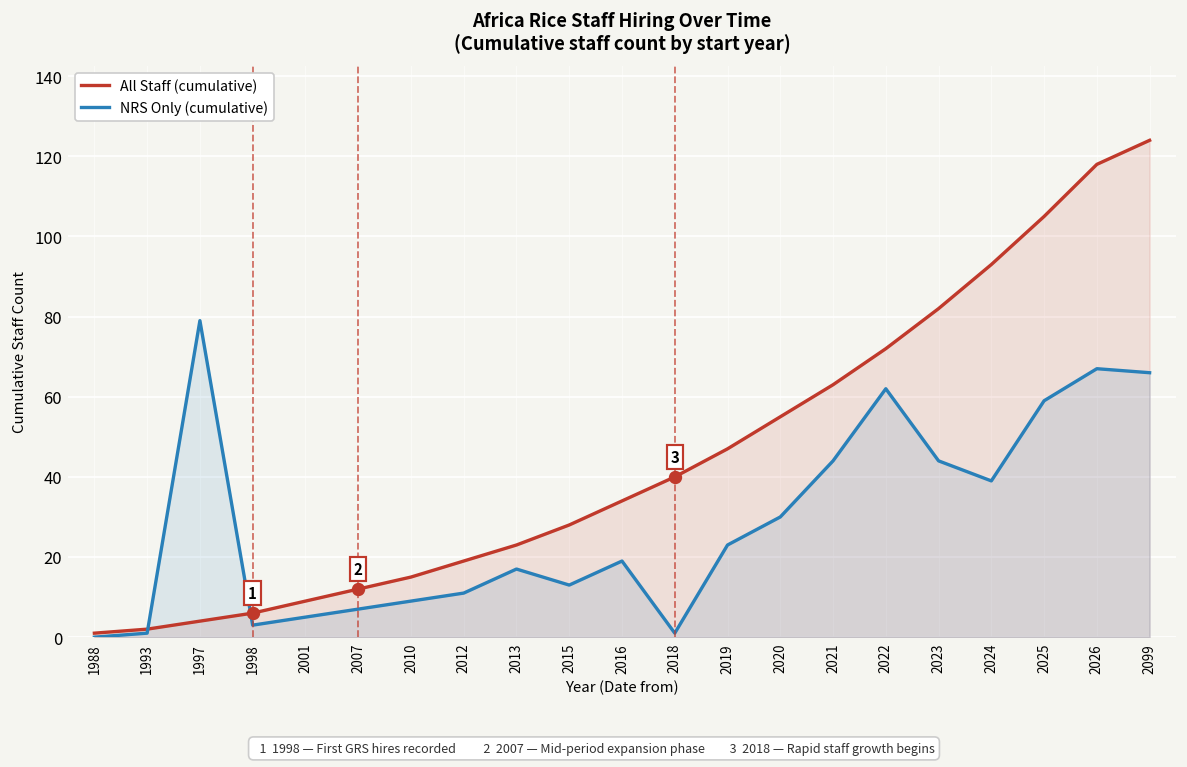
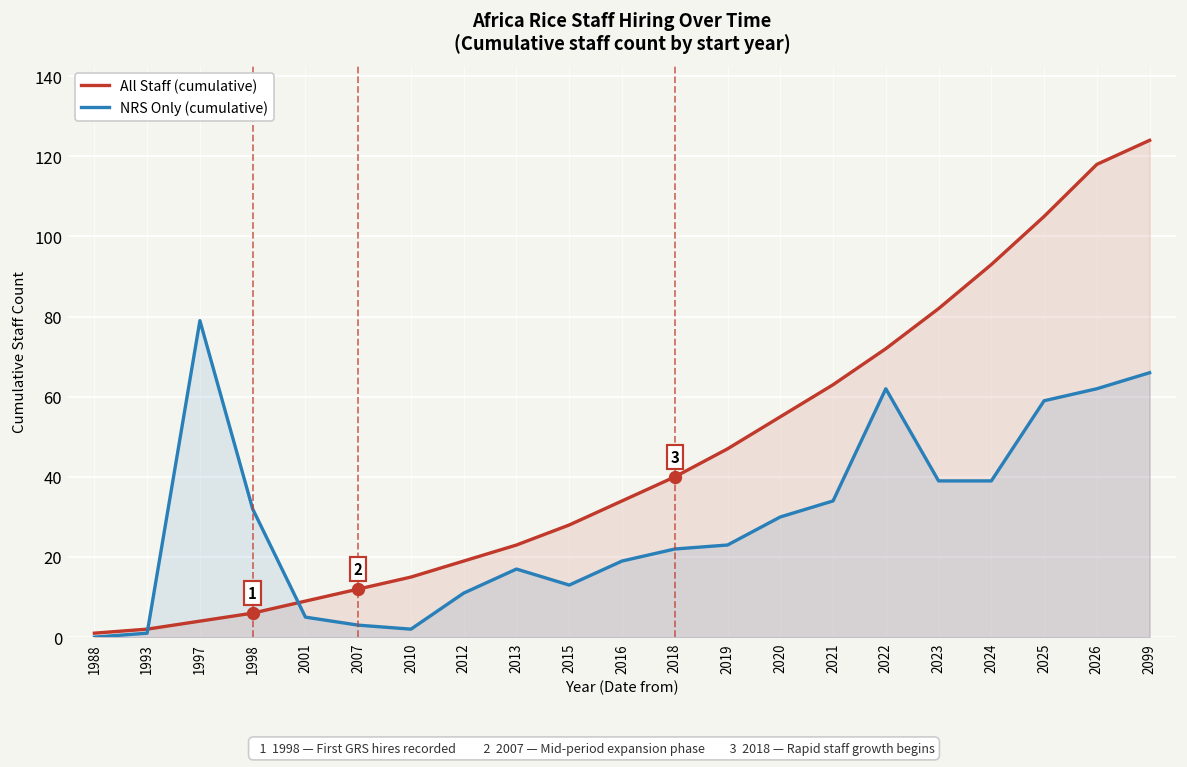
  {
    "NRS Only (cumulative)": {
      "1988": 0,
      "1993": 1,
      "1997": 79,
-     "1998": 3,
+     "1998": 32,
      "2001": 5,
-     "2007": 7,
-     "2010": 9,
+     "2007": 3,
+     "2010": 2,
      "2012": 11,
      "2013": 17,
      "2015": 13,
      "2016": 19,
-     "2018": 1,
+     "2018": 22,
      "2019": 23,
      "2020": 30,
-     "2021": 44,
+     "2021": 34,
      "2022": 62,
-     "2023": 44,
+     "2023": 39,
      "2024": 39,
      "2025": 59,
-     "2026": 67,
+     "2026": 62,
      "2099": 66
    }
  }
